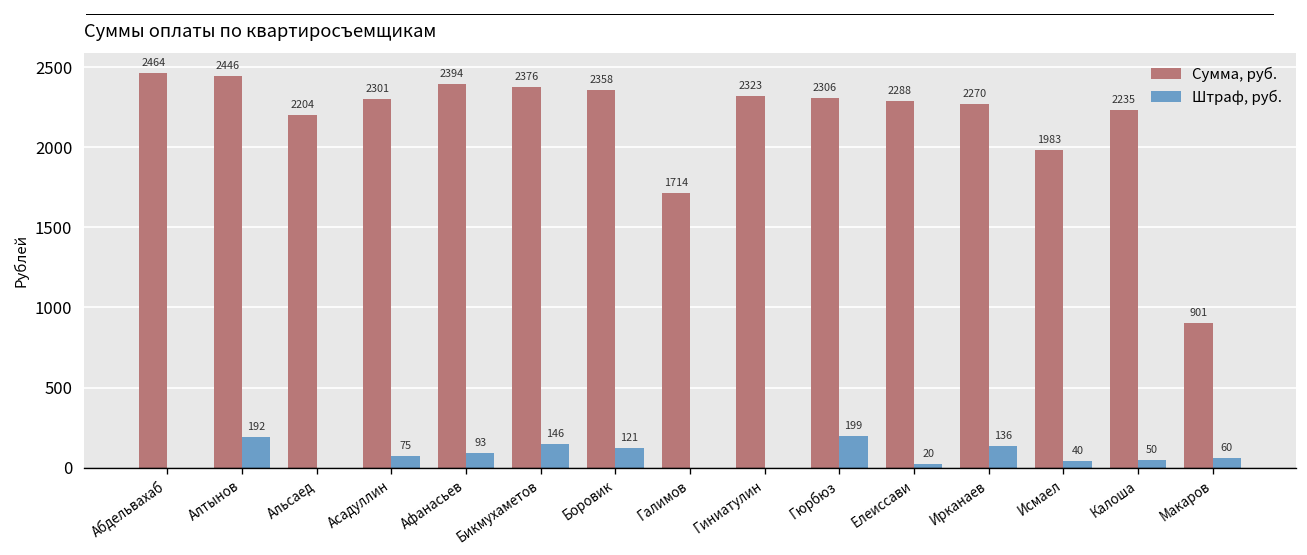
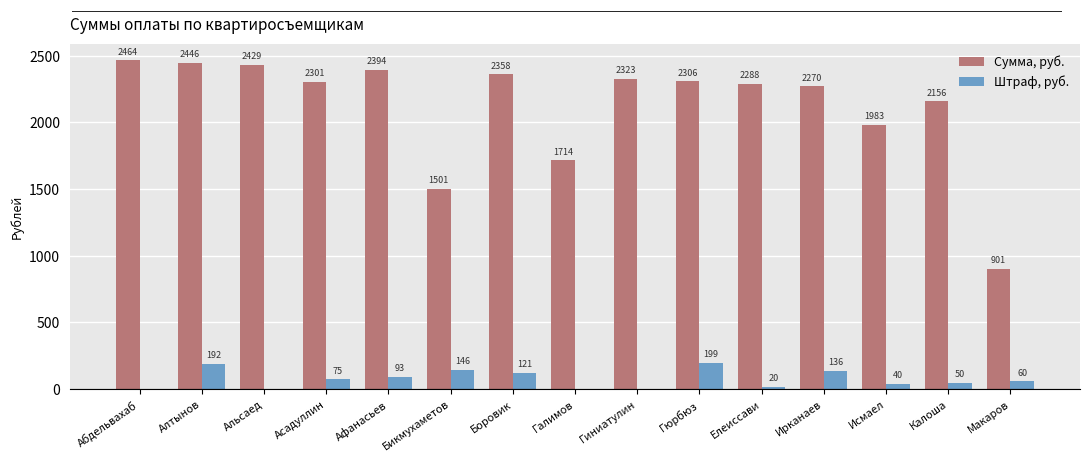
  {
    "Суммы оплаты по квартиросъемщикам": {
      "Сумма, руб.": {
        "Абдельвахаб": 2464,
        "Алтынов": 2446,
-       "Альсаед": 2204,
+       "Альсаед": 2429,
        "Асадуллин": 2301,
        "Афанасьев": 2394,
-       "Бикмухаметов": 2376,
+       "Бикмухаметов": 1501,
        "Боровик": 2358,
        "Галимов": 1714,
        "Гиниатулин": 2323,
        "Гюрбюз": 2306,
        "Елеиссави": 2288,
        "Ирканаев": 2270,
        "Исмаел": 1983,
-       "Калоша": 2235,
+       "Калоша": 2156,
        "Макаров": 901
      },
      "Штраф, руб.": {
        "Алтынов": 192,
        "Асадуллин": 75,
        "Афанасьев": 93,
        "Бикмухаметов": 146,
        "Боровик": 121,
        "Гюрбюз": 199,
        "Елеиссави": 20,
        "Ирканаев": 136,
        "Исмаел": 40,
        "Калоша": 50,
        "Макаров": 60
      }
    }
  }
